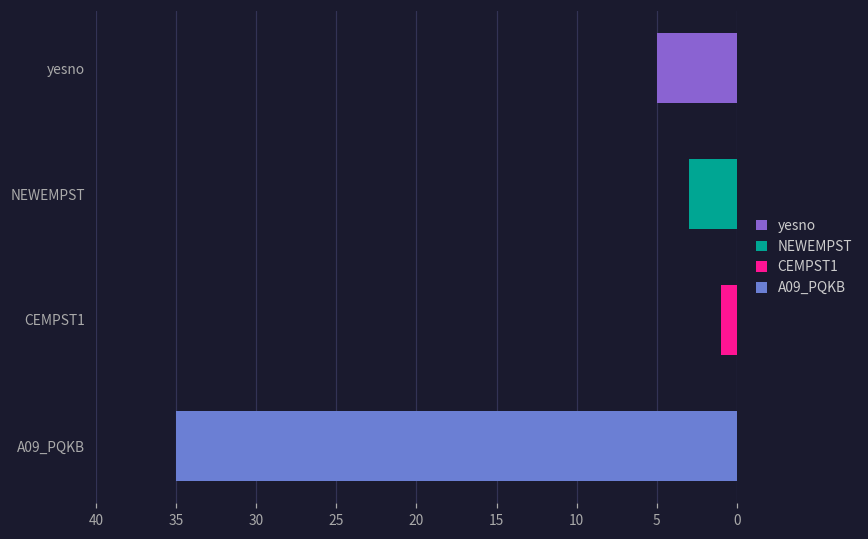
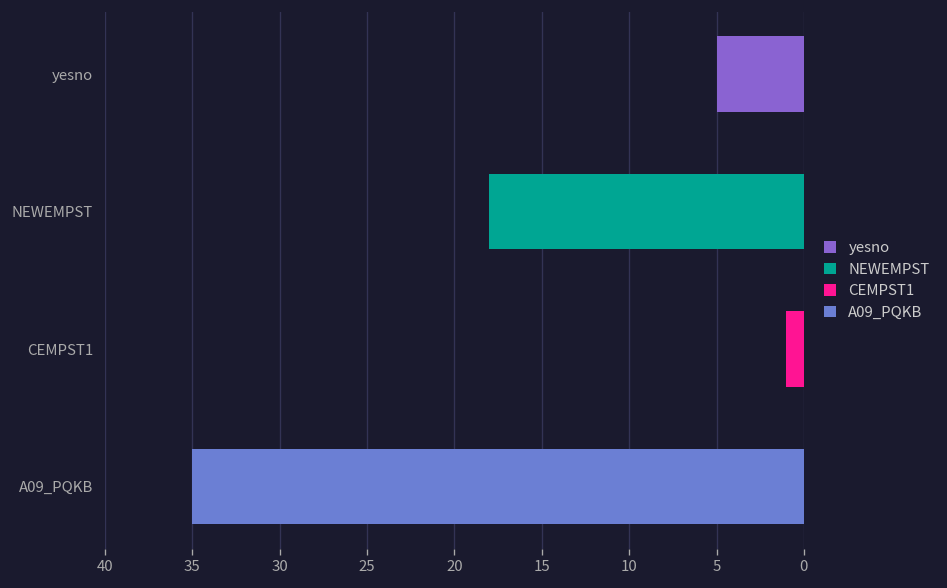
  {
    "yesno": 5,
-   "NEWEMPST": 3,
+   "NEWEMPST": 18,
    "CEMPST1": 1,
    "A09_PQKB": 35
  }
